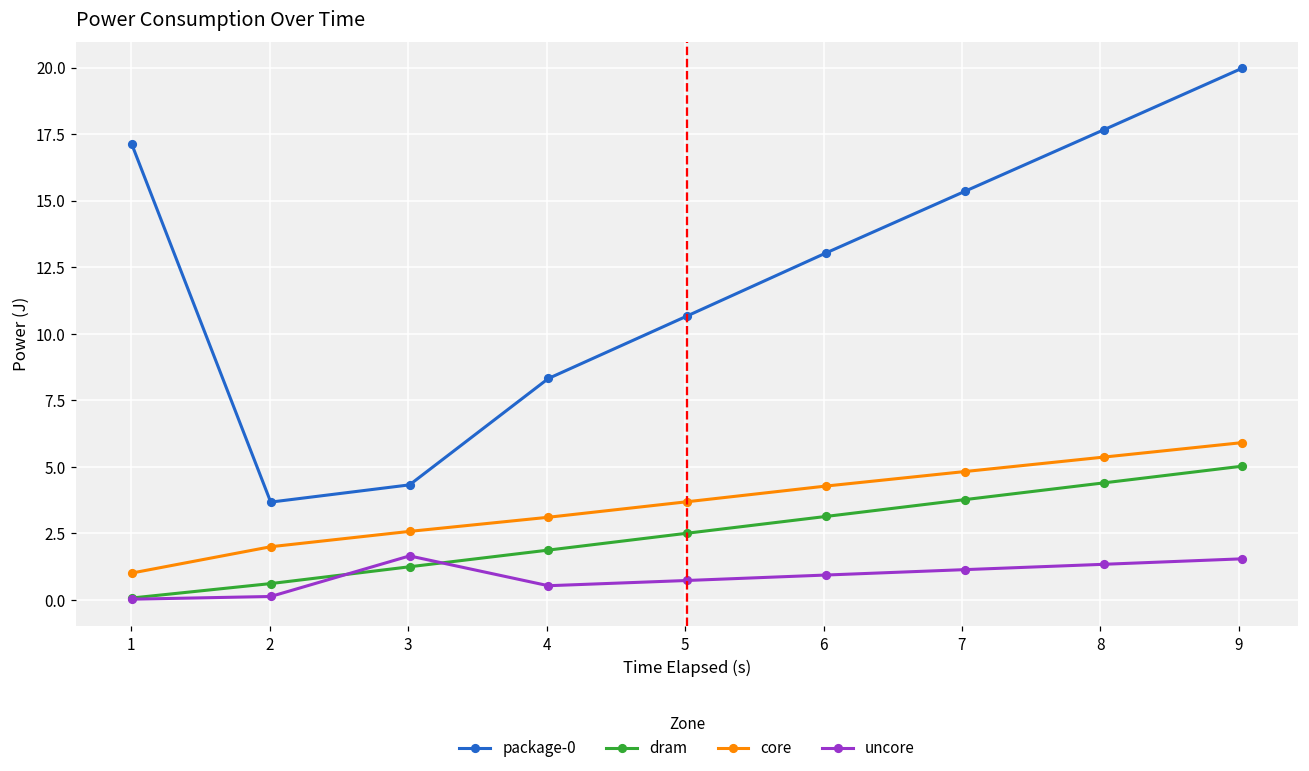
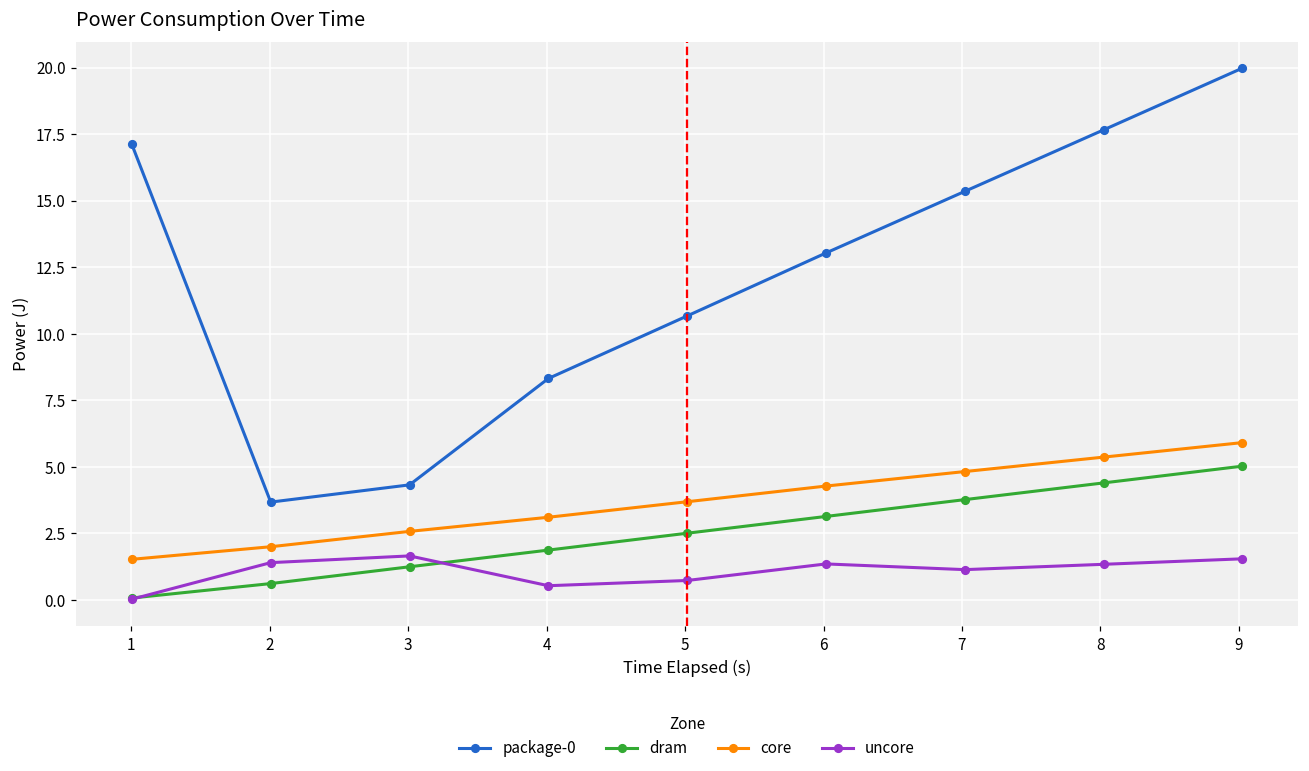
  {
    "package-0": {
      "1": 17.1,
      "2": 3.7,
      "3": 4.3,
      "4": 8.3,
      "5": 10.7,
      "6": 13.0
    },
    "dram": {
      "2": 0.6,
      "3": 1.2,
      "4": 1.9,
      "5": 2.5,
      "6": 3.1
    },
    "core": {
-     "1": 1.0,
+     "1": 1.5,
      "2": 2.0,
      "3": 2.6,
      "4": 3.1,
      "5": 3.7,
      "6": 4.3
    },
    "uncore": {
-     "2": 0.1,
+     "2": 1.4,
      "3": 1.7,
      "4": 0.5,
      "5": 0.7,
-     "6": 0.9
+     "6": 1.4
    }
  }
